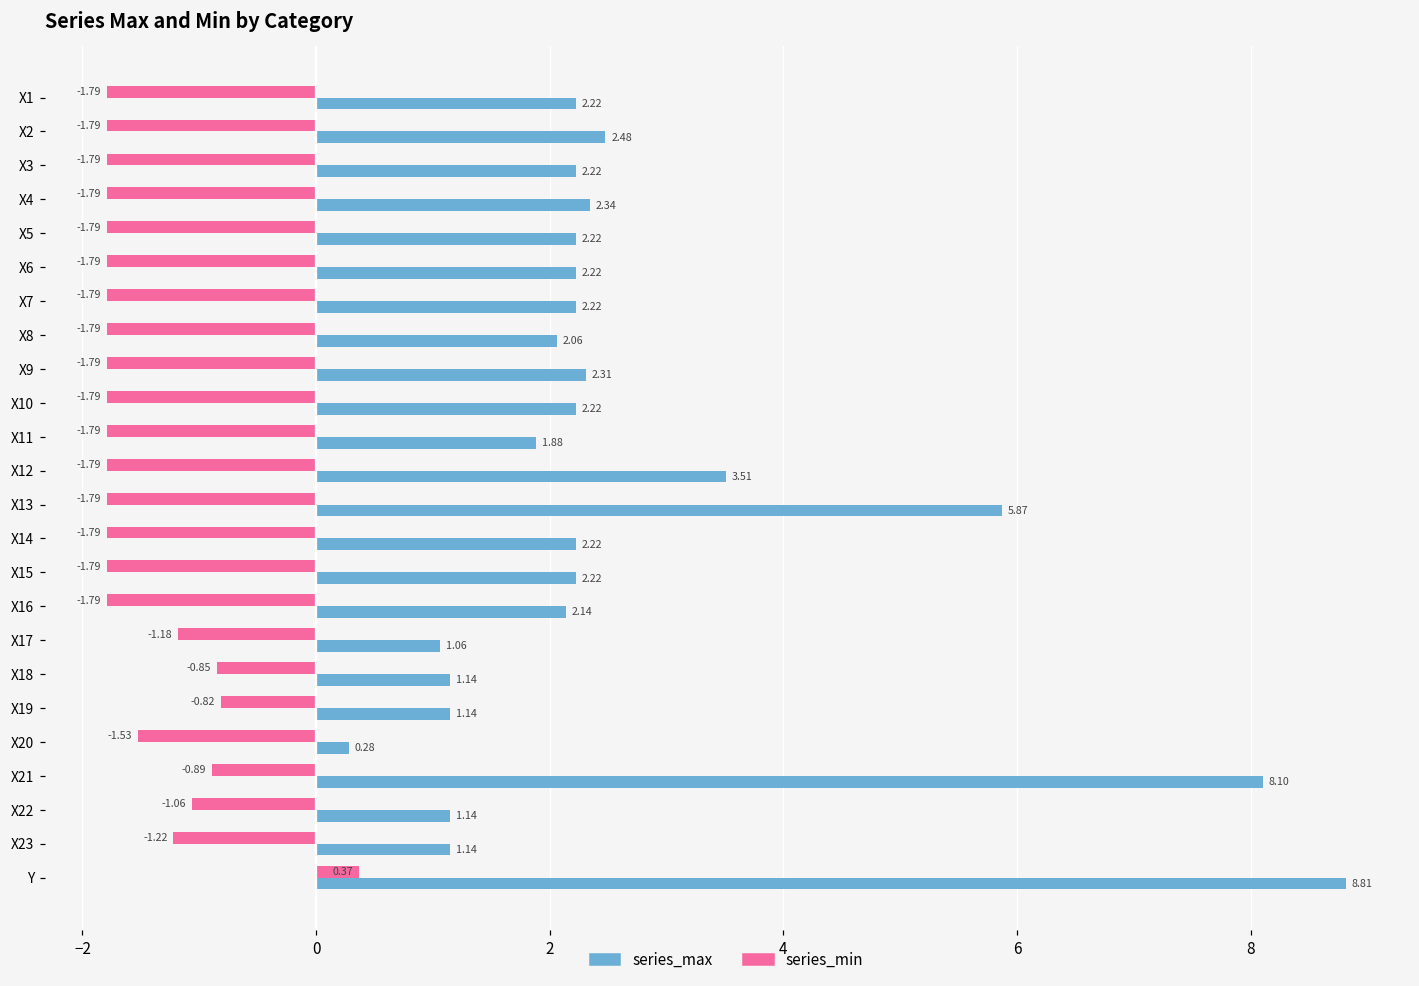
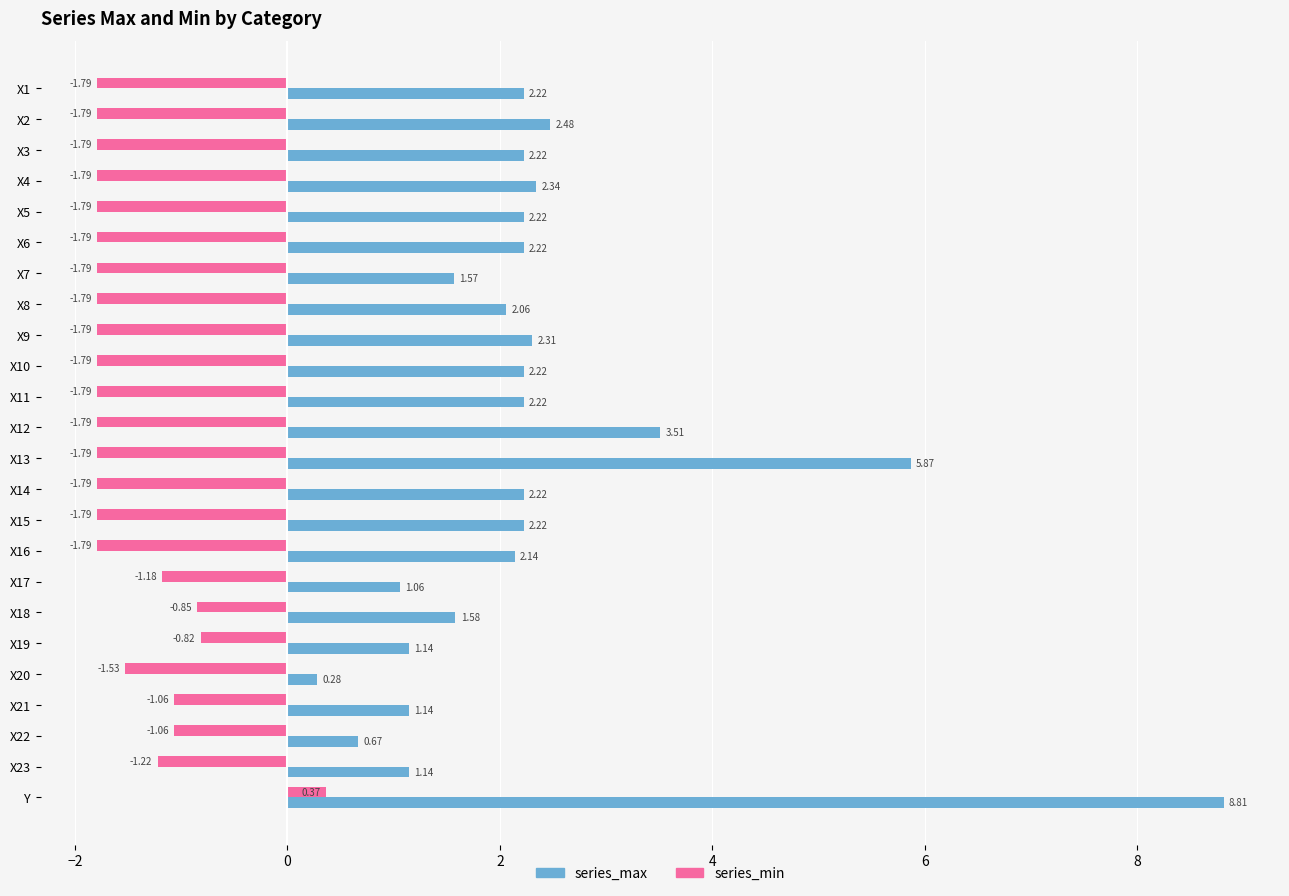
  {
    "series_max": {
      "X1": 2.22,
      "X2": 2.48,
      "X3": 2.22,
      "X4": 2.34,
      "X5": 2.22,
      "X6": 2.22,
-     "X7": 2.22,
+     "X7": 1.57,
      "X8": 2.06,
      "X9": 2.31,
      "X10": 2.22,
-     "X11": 1.88,
+     "X11": 2.22,
      "X12": 3.51,
      "X13": 5.87,
      "X14": 2.22,
      "X15": 2.22,
      "X16": 2.14,
      "X17": 1.06,
-     "X18": 1.14,
+     "X18": 1.58,
      "X19": 1.14,
      "X20": 0.28,
-     "X21": 8.10,
-     "X22": 1.14,
+     "X21": 1.14,
+     "X22": 0.67,
      "X23": 1.14,
      "Y": 8.81
    },
    "series_min": {
      "X1": -1.79,
      "X2": -1.79,
      "X3": -1.79,
      "X4": -1.79,
      "X5": -1.79,
      "X6": -1.79,
      "X7": -1.79,
      "X8": -1.79,
      "X9": -1.79,
      "X10": -1.79,
      "X11": -1.79,
      "X12": -1.79,
      "X13": -1.79,
      "X14": -1.79,
      "X15": -1.79,
      "X16": -1.79,
      "X17": -1.18,
      "X18": -0.85,
      "X19": -0.82,
      "X20": -1.53,
-     "X21": -0.89,
+     "X21": -1.06,
      "X22": -1.06,
      "X23": -1.22,
      "Y": 0.37
    }
  }
